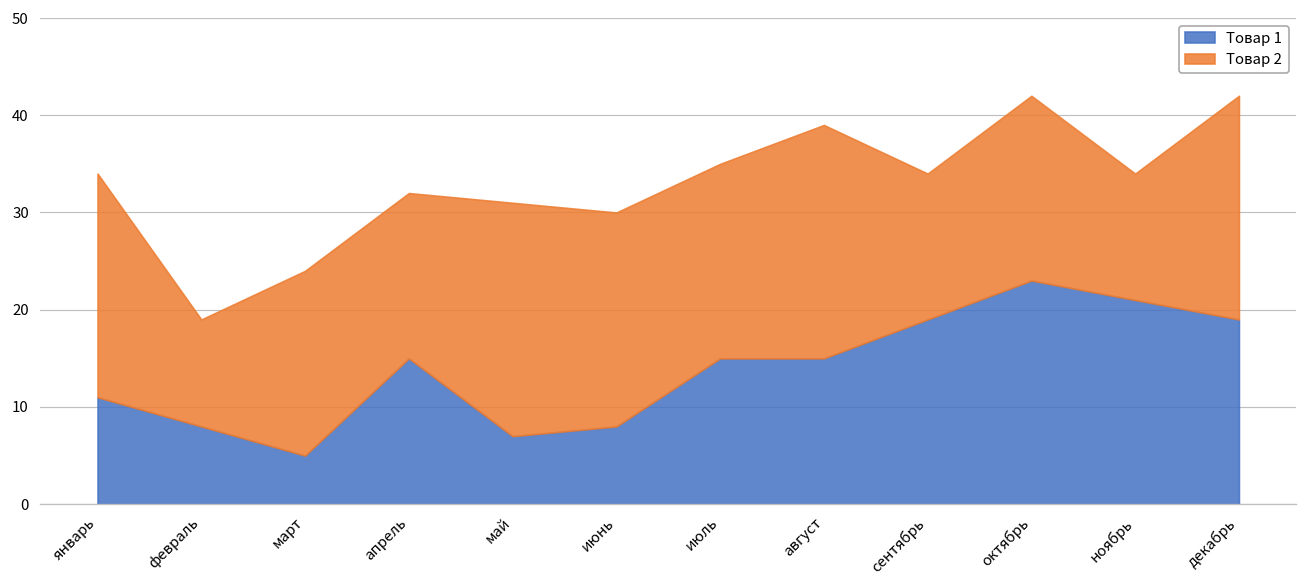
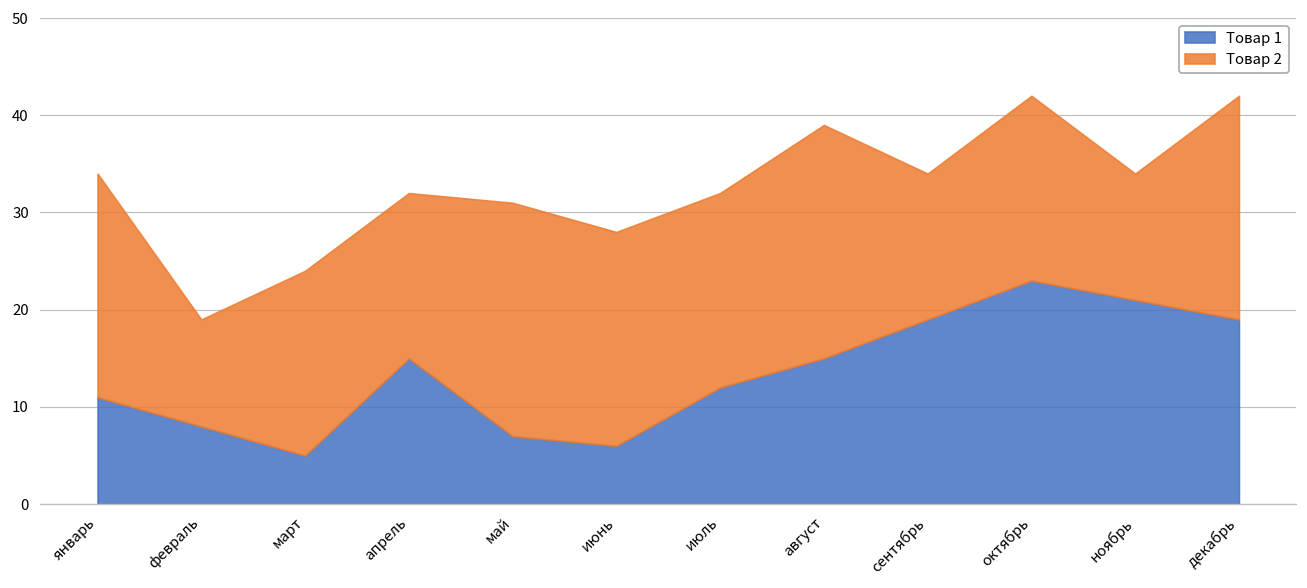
  {
    "Товар 1": {
      "январь": 11,
      "февраль": 8,
      "март": 5,
      "апрель": 15,
      "май": 7,
-     "июнь": 8,
-     "июль": 15,
+     "июнь": 6,
+     "июль": 12,
      "август": 15,
      "сентябрь": 19,
      "октябрь": 23,
      "ноябрь": 21,
      "декабрь": 19
    },
    "Товар 2": {
      "январь": 23,
      "февраль": 11,
      "март": 19,
      "апрель": 17,
      "май": 24,
      "июнь": 22,
      "июль": 20,
      "август": 24,
      "сентябрь": 15,
      "октябрь": 19,
      "ноябрь": 13,
      "декабрь": 23
    }
  }
